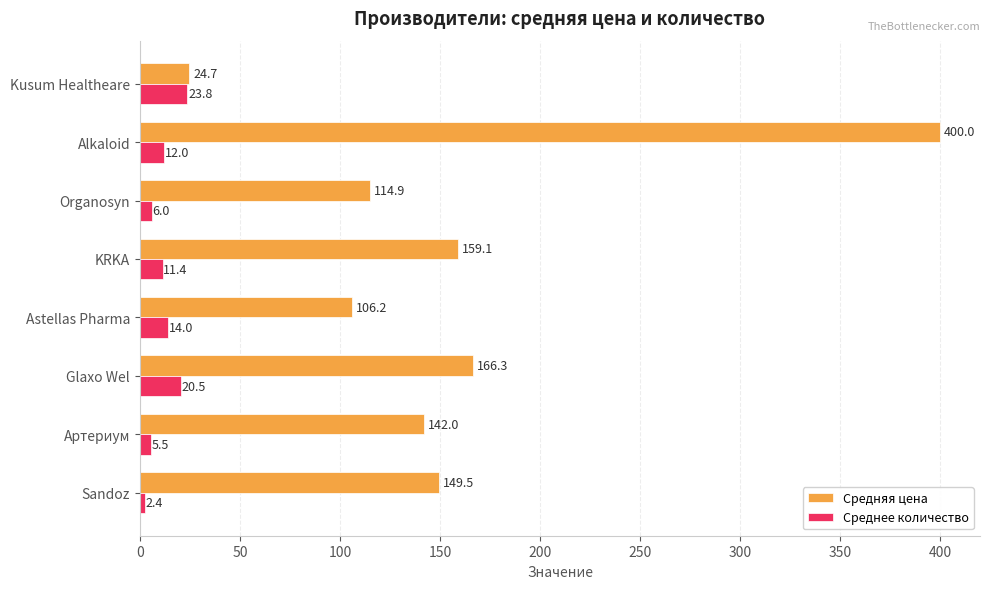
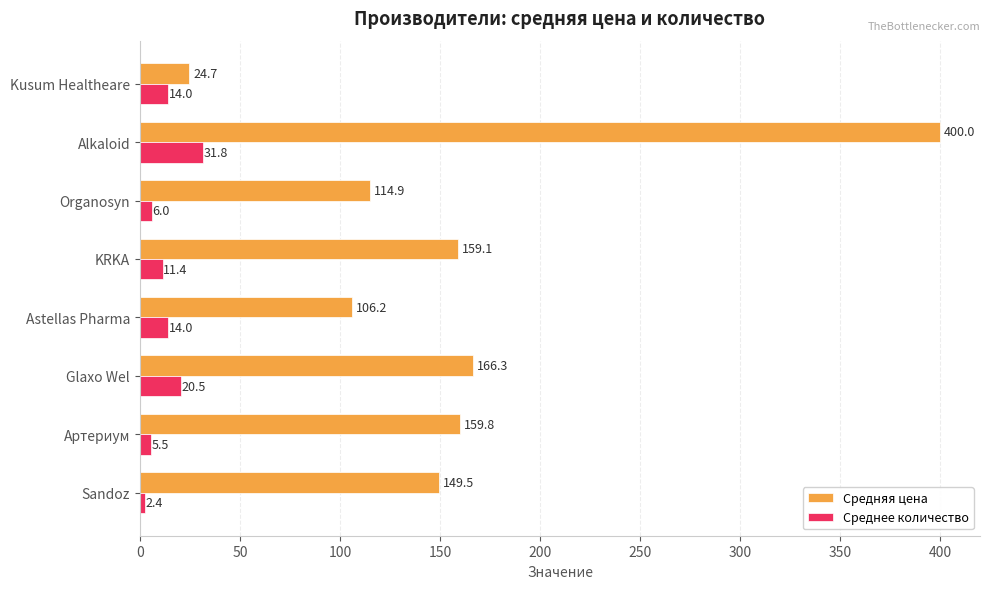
  {
    "Средняя цена": {
      "Kusum Healtheare": 24.7,
      "Alkaloid": 400.0,
      "Organosyn": 114.9,
      "KRKA": 159.1,
      "Astellas Pharma": 106.2,
      "Glaxo Wel": 166.3,
-     "Артериум": 142.0,
+     "Артериум": 159.8,
      "Sandoz": 149.5
    },
    "Среднее количество": {
-     "Kusum Healtheare": 23.8,
-     "Alkaloid": 12.0,
+     "Kusum Healtheare": 14.0,
+     "Alkaloid": 31.8,
      "Organosyn": 6.0,
      "KRKA": 11.4,
      "Astellas Pharma": 14.0,
      "Glaxo Wel": 20.5,
      "Артериум": 5.5,
      "Sandoz": 2.4
    }
  }
